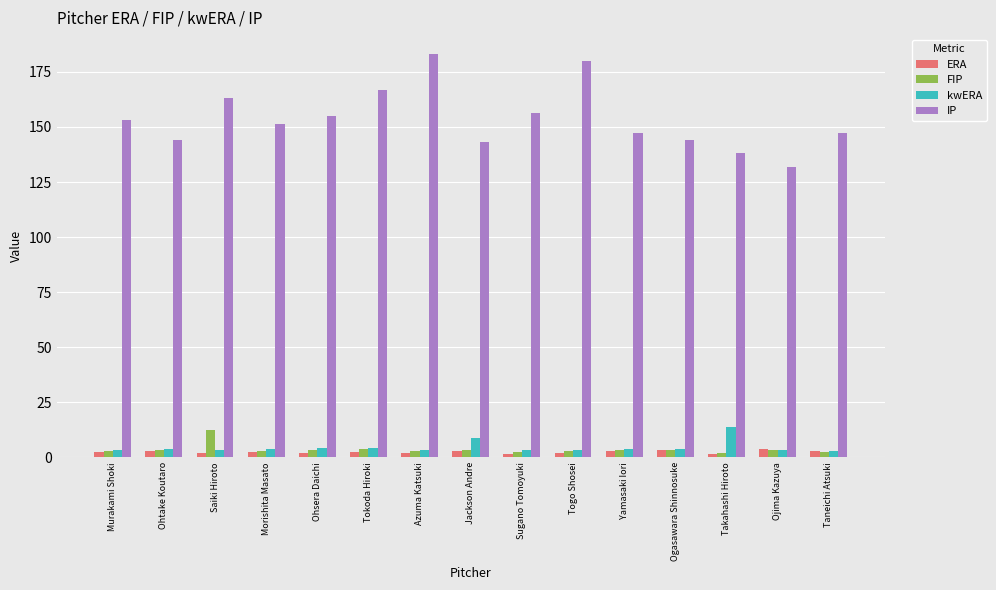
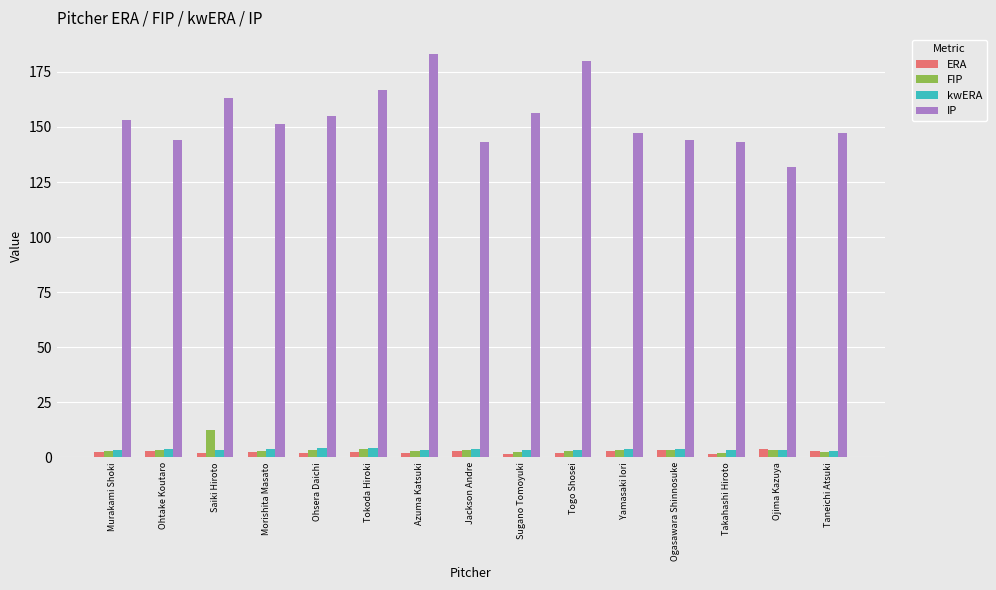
  {
    "ERA": {
      "Murakami Shoki": 3,
      "Ohtake Koutaro": 3,
      "Saiki Hiroto": 2,
      "Morishita Masato": 3,
      "Ohsera Daichi": 2,
      "Tokoda Hiroki": 2,
      "Azuma Katsuki": 2,
      "Jackson Andre": 3,
      "Sugano Tomoyuki": 2,
      "Togo Shosei": 2,
      "Yamasaki Iori": 3,
      "Ogasawara Shinnosuke": 3,
      "Takahashi Hiroto": 1,
      "Ojima Kazuya": 4,
      "Taneichi Atsuki": 3
    },
    "FIP": {
      "Murakami Shoki": 3,
      "Ohtake Koutaro": 3,
      "Saiki Hiroto": 13,
      "Morishita Masato": 3,
      "Ohsera Daichi": 3,
      "Tokoda Hiroki": 4,
      "Azuma Katsuki": 3,
      "Jackson Andre": 3,
      "Sugano Tomoyuki": 3,
      "Togo Shosei": 3,
      "Yamasaki Iori": 3,
      "Ogasawara Shinnosuke": 3,
      "Takahashi Hiroto": 2,
      "Ojima Kazuya": 3,
      "Taneichi Atsuki": 2
    },
    "kwERA": {
      "Murakami Shoki": 3,
      "Ohtake Koutaro": 4,
      "Saiki Hiroto": 3,
      "Morishita Masato": 4,
      "Ohsera Daichi": 4,
      "Tokoda Hiroki": 4,
      "Azuma Katsuki": 3,
-     "Jackson Andre": 9,
+     "Jackson Andre": 4,
      "Sugano Tomoyuki": 3,
      "Togo Shosei": 3,
      "Yamasaki Iori": 4,
      "Ogasawara Shinnosuke": 4,
-     "Takahashi Hiroto": 14,
+     "Takahashi Hiroto": 3,
      "Ojima Kazuya": 3,
      "Taneichi Atsuki": 3
    },
    "IP": {
      "Murakami Shoki": 153,
      "Ohtake Koutaro": 144,
      "Saiki Hiroto": 163,
      "Morishita Masato": 151,
      "Ohsera Daichi": 155,
      "Tokoda Hiroki": 167,
      "Azuma Katsuki": 183,
      "Jackson Andre": 143,
      "Sugano Tomoyuki": 156,
      "Togo Shosei": 180,
      "Yamasaki Iori": 147,
      "Ogasawara Shinnosuke": 144,
-     "Takahashi Hiroto": 138,
+     "Takahashi Hiroto": 143,
      "Ojima Kazuya": 132,
      "Taneichi Atsuki": 147
    }
  }
